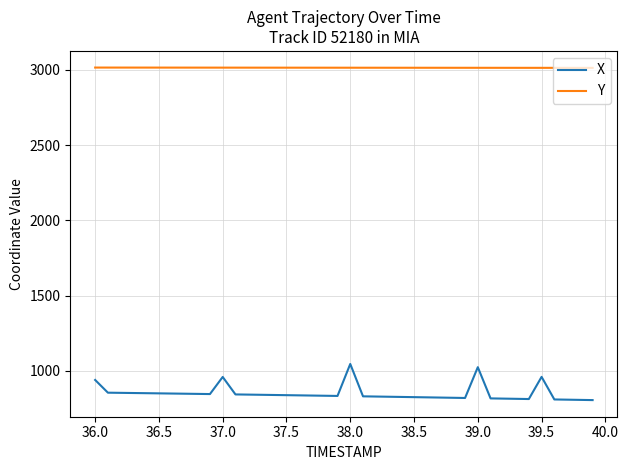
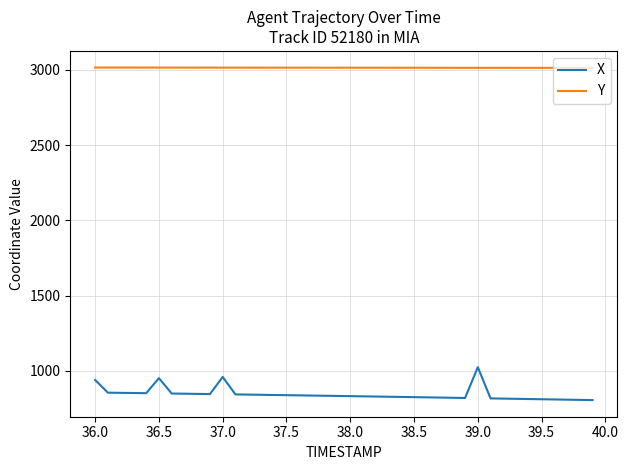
  {
    "X": {
      "36.0": 940,
-     "36.5": 850,
+     "36.5": 950,
      "37.0": 960,
      "37.5": 840,
-     "38.0": 1050,
+     "38.0": 830,
      "38.5": 830,
      "39.0": 1020,
-     "39.5": 960
+     "39.5": 810
    },
    "Y": {
      "36.0": 3010,
      "36.5": 3010,
      "37.0": 3010,
      "37.5": 3010,
      "38.0": 3010,
      "38.5": 3010,
      "39.0": 3010,
      "39.5": 3010
    }
  }
